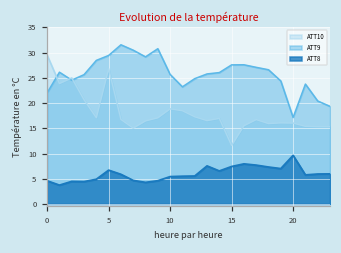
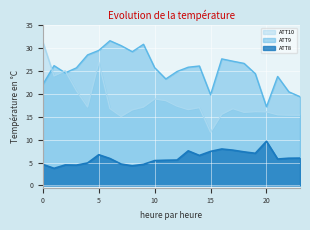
  {
    "ATT10": {
-     "0": 30,
+     "0": 31,
      "5": 27,
      "10": 19,
      "15": 12,
      "20": 16
    },
    "ATT9": {
      "0": 22,
      "5": 29,
      "10": 26,
-     "15": 28,
+     "15": 20,
      "20": 17
    },
    "ATT8": {
      "0": 5,
      "5": 7,
      "10": 5,
      "15": 7,
      "20": 10
    }
  }
